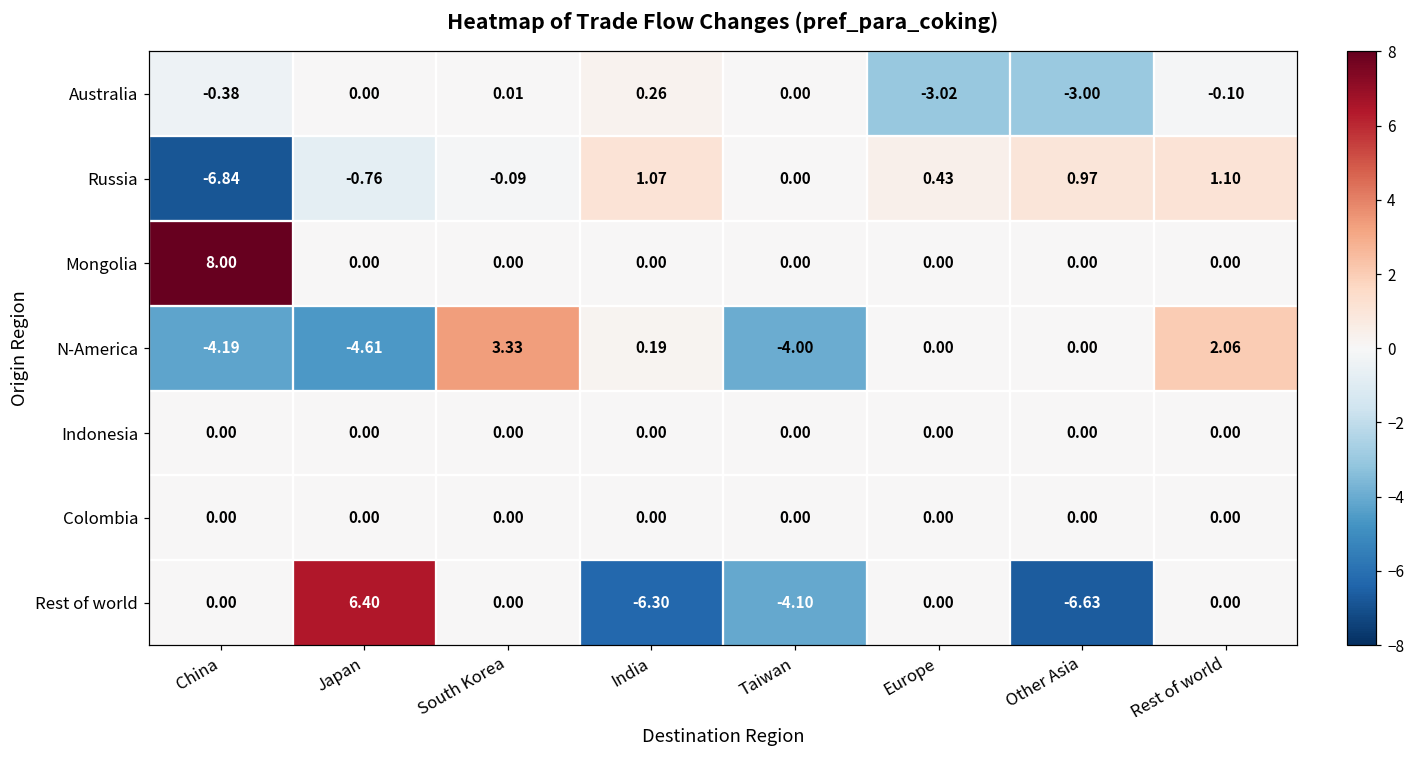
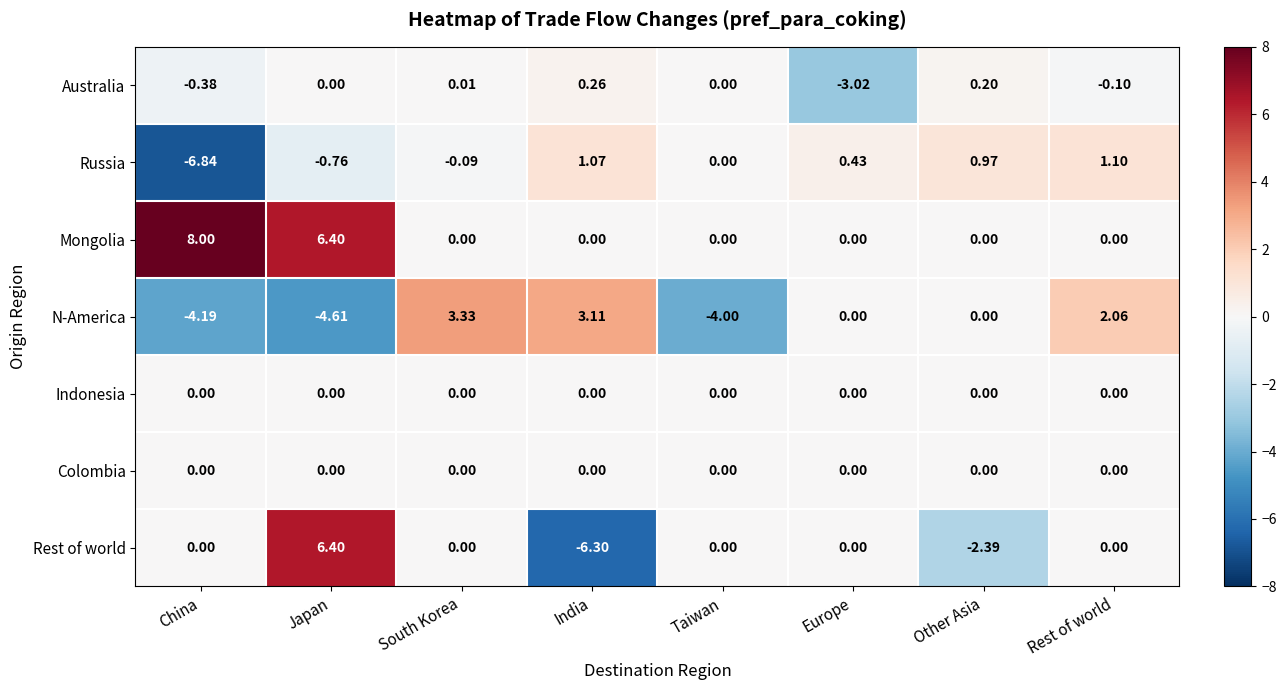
  {
    "Australia": {
      "China": -0.38,
      "Japan": 0.00,
      "South Korea": 0.01,
      "India": 0.26,
      "Taiwan": 0.00,
      "Europe": -3.02,
-     "Other Asia": -3.00,
+     "Other Asia": 0.20,
      "Rest of world": -0.10
    },
    "Russia": {
      "China": -6.84,
      "Japan": -0.76,
      "South Korea": -0.09,
      "India": 1.07,
      "Taiwan": 0.00,
      "Europe": 0.43,
      "Other Asia": 0.97,
      "Rest of world": 1.10
    },
    "Mongolia": {
      "China": 8.00,
-     "Japan": 0.00,
+     "Japan": 6.40,
      "South Korea": 0.00,
      "India": 0.00,
      "Taiwan": 0.00,
      "Europe": 0.00,
      "Other Asia": 0.00,
      "Rest of world": 0.00
    },
    "N-America": {
      "China": -4.19,
      "Japan": -4.61,
      "South Korea": 3.33,
-     "India": 0.19,
+     "India": 3.11,
      "Taiwan": -4.00,
      "Europe": 0.00,
      "Other Asia": 0.00,
      "Rest of world": 2.06
    },
    "Indonesia": {
      "China": 0.00,
      "Japan": 0.00,
      "South Korea": 0.00,
      "India": 0.00,
      "Taiwan": 0.00,
      "Europe": 0.00,
      "Other Asia": 0.00,
      "Rest of world": 0.00
    },
    "Colombia": {
      "China": 0.00,
      "Japan": 0.00,
      "South Korea": 0.00,
      "India": 0.00,
      "Taiwan": 0.00,
      "Europe": 0.00,
      "Other Asia": 0.00,
      "Rest of world": 0.00
    },
    "Rest of world": {
      "China": 0.00,
      "Japan": 6.40,
      "South Korea": 0.00,
      "India": -6.30,
-     "Taiwan": -4.10,
+     "Taiwan": 0.00,
      "Europe": 0.00,
-     "Other Asia": -6.63,
+     "Other Asia": -2.39,
      "Rest of world": 0.00
    }
  }
